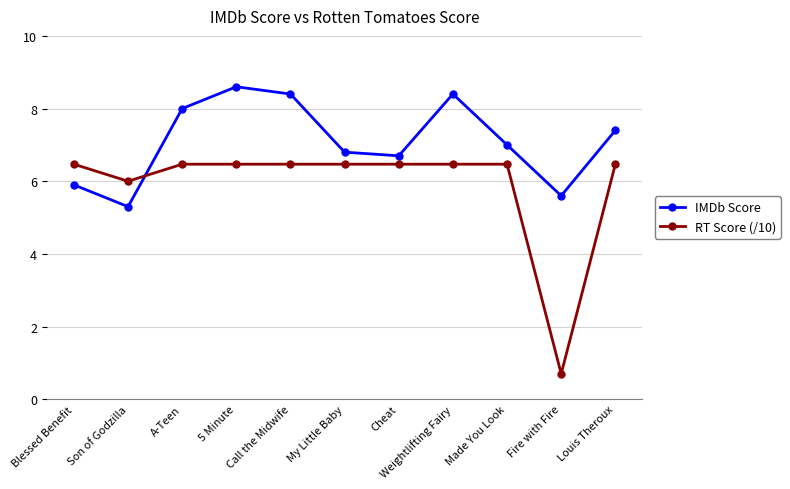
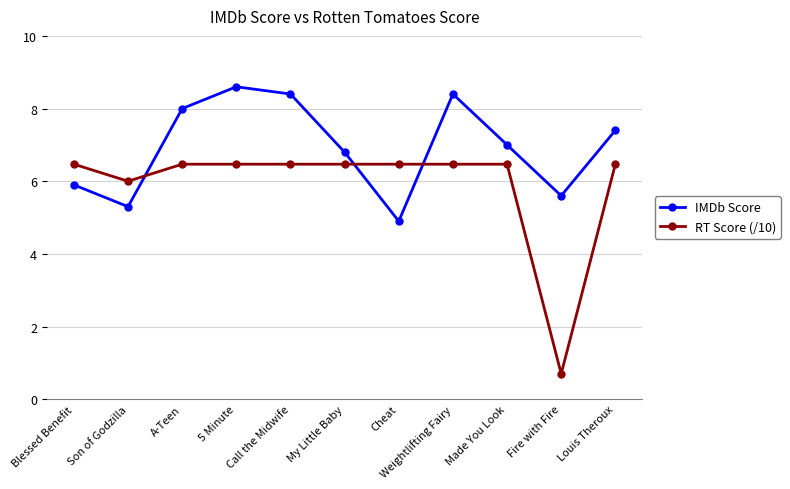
  {
    "IMDb Score": {
      "Blessed Benefit": 5.9,
      "Son of Godzilla": 5.3,
      "A-Teen": 8.0,
      "5 Minute": 8.6,
      "Call the Midwife": 8.4,
      "My Little Baby": 6.8,
-     "Cheat": 6.7,
+     "Cheat": 4.9,
      "Weightlifting Fairy": 8.4,
      "Made You Look": 7.0,
      "Fire with Fire": 5.6,
      "Louis Theroux": 7.4
    },
    "RT Score (/10)": {
      "Blessed Benefit": 6.5,
      "Son of Godzilla": 6.0,
      "A-Teen": 6.5,
      "5 Minute": 6.5,
      "Call the Midwife": 6.5,
      "My Little Baby": 6.5,
      "Cheat": 6.5,
      "Weightlifting Fairy": 6.5,
      "Made You Look": 6.5,
      "Fire with Fire": 0.7,
      "Louis Theroux": 6.5
    }
  }
